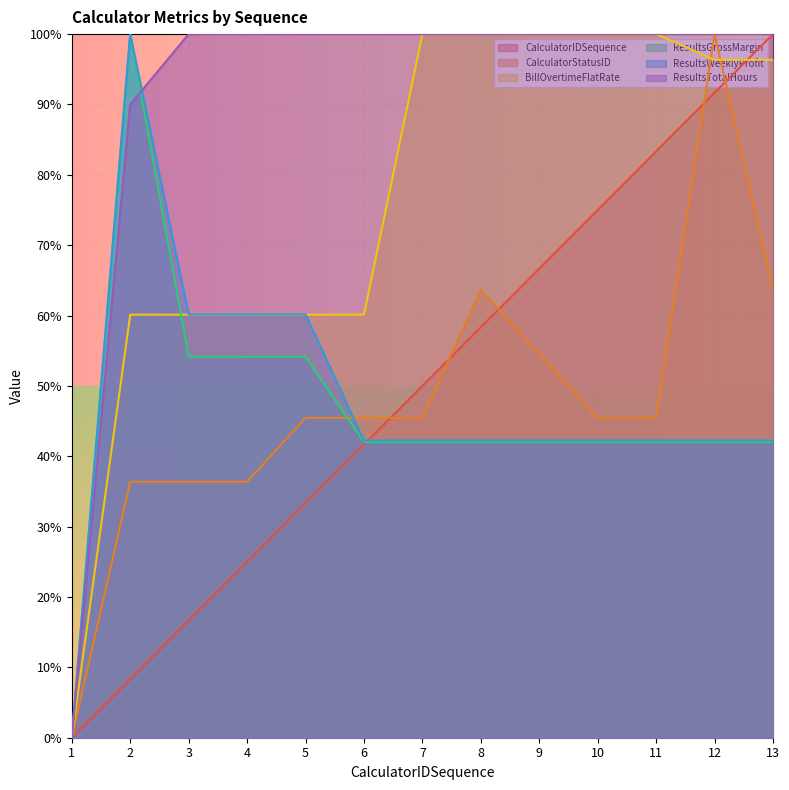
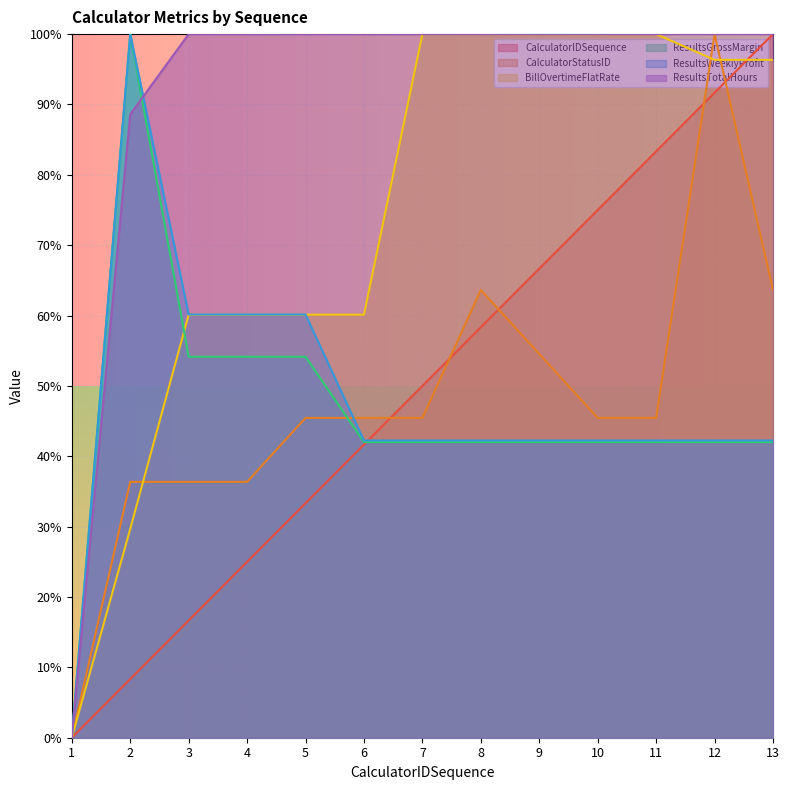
  {
    "BillOvertimeFlatRate": {
-     "2": "60%",
+     "2": "30%",
      "6": "60%",
      "13": "96%"
    },
    "ResultsGrossMargin": {
      "3": "54%",
      "4": "54%",
      "5": "54%"
    },
    "ResultsTotalHours": {
-     "2": "90%",
+     "2": "89%",
      "3": "100%",
      "4": "100%",
      "5": "100%",
      "6": "100%"
    }
  }
